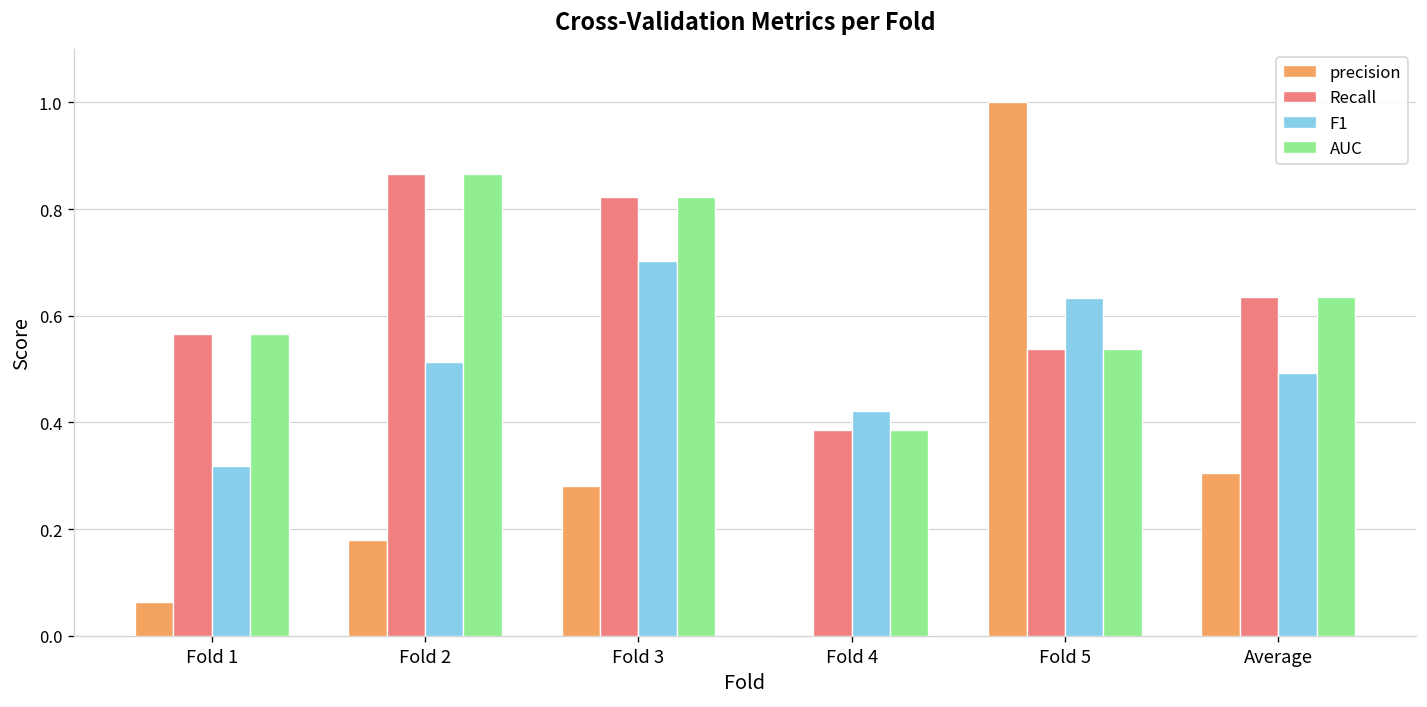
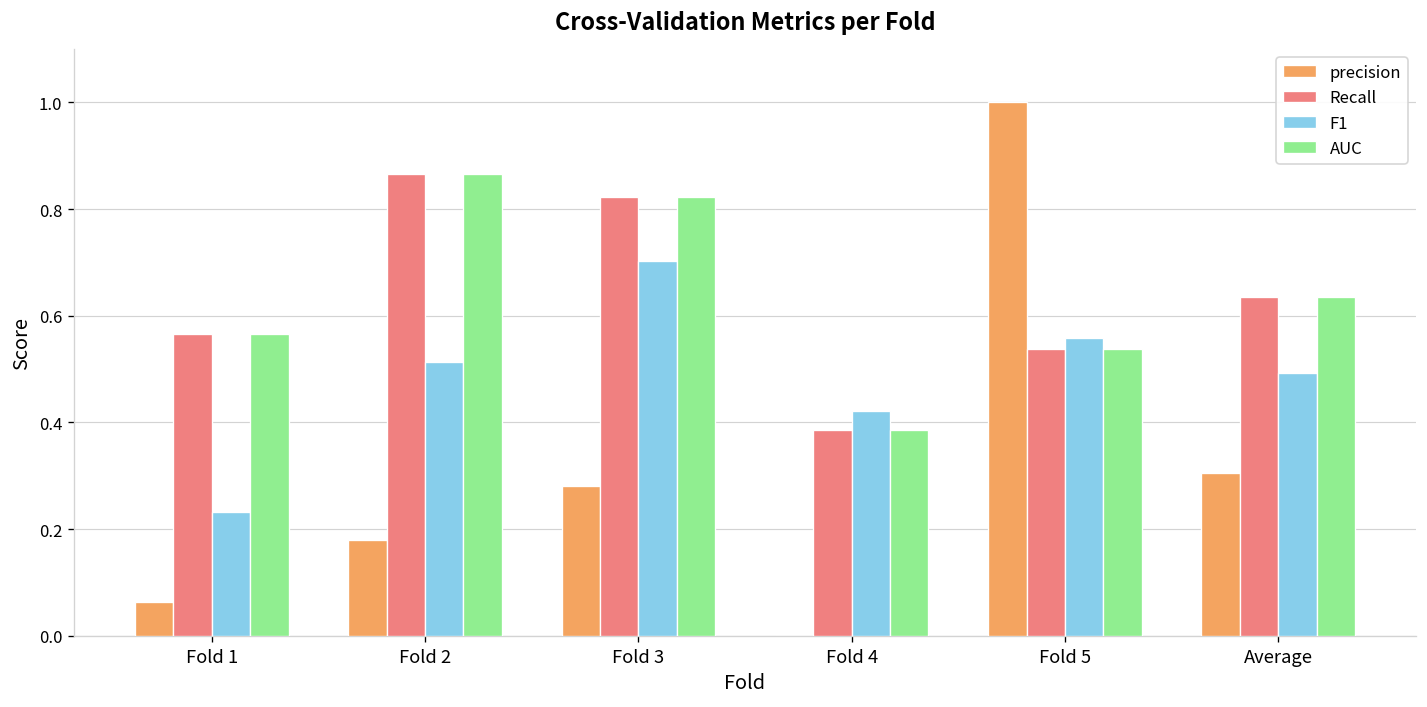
  {
    "F1": {
-     "Fold 1": 0.32,
+     "Fold 1": 0.23,
      "Fold 2": 0.51,
      "Fold 3": 0.70,
      "Fold 4": 0.42,
-     "Fold 5": 0.63,
+     "Fold 5": 0.56,
      "Average": 0.49
    },
    "AUC": {
      "Fold 1": 0.57,
      "Fold 2": 0.87,
      "Fold 3": 0.82,
      "Fold 4": 0.39,
      "Fold 5": 0.54,
      "Average": 0.64
    }
  }
